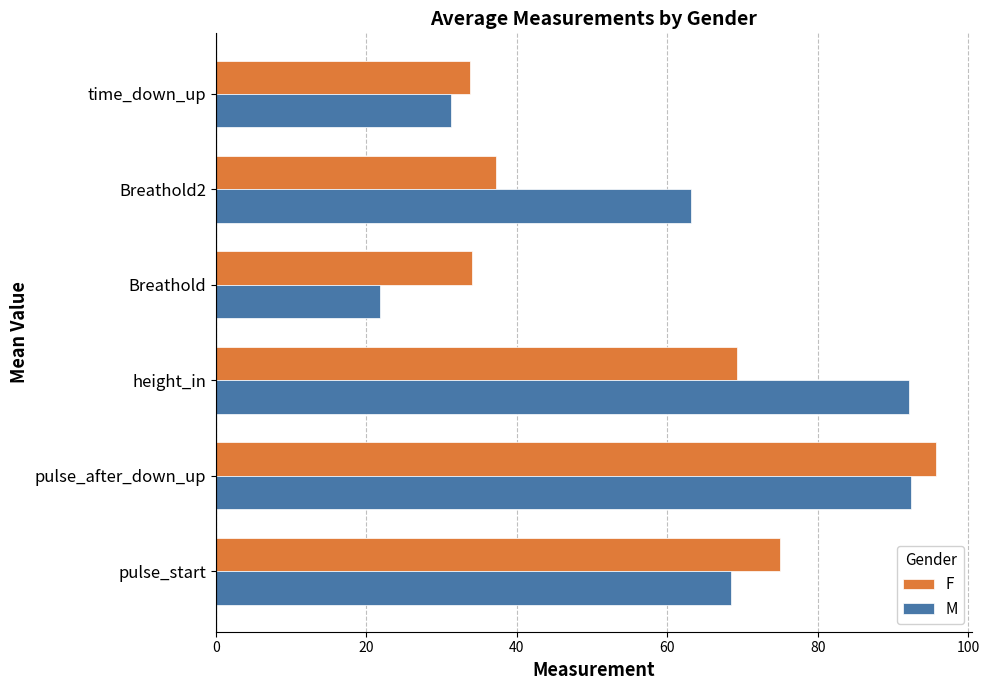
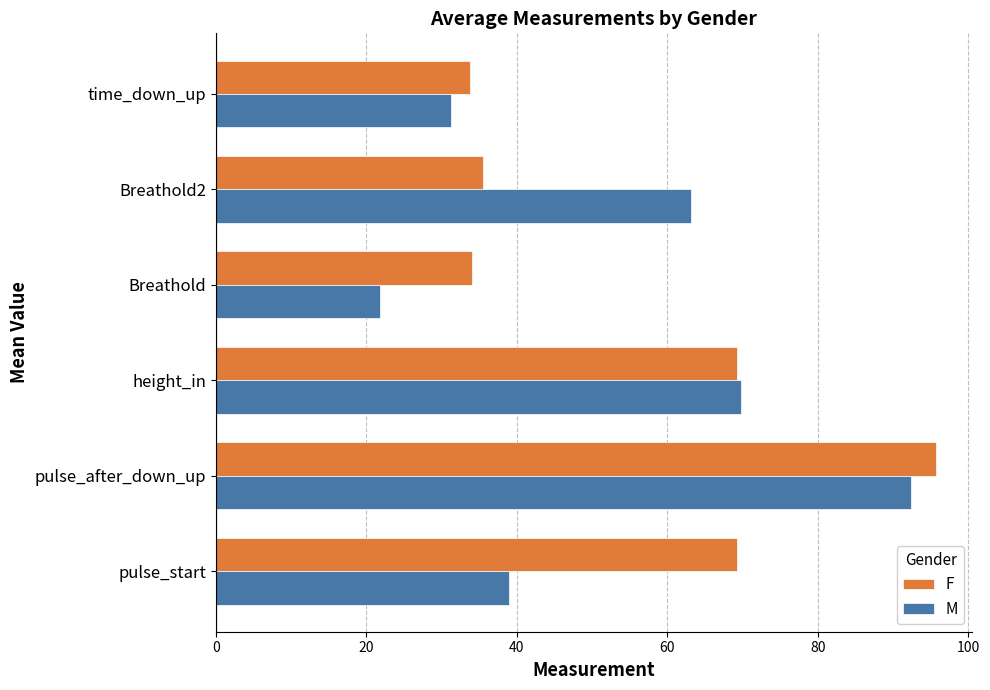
  {
    "F": {
      "time_down_up": 34,
-     "Breathold2": 37,
+     "Breathold2": 36,
      "Breathold": 34,
      "height_in": 69,
      "pulse_after_down_up": 96,
-     "pulse_start": 75
+     "pulse_start": 69
    },
    "M": {
      "time_down_up": 31,
      "Breathold2": 63,
      "Breathold": 22,
-     "height_in": 92,
+     "height_in": 70,
      "pulse_after_down_up": 92,
-     "pulse_start": 68
+     "pulse_start": 39
    }
  }
